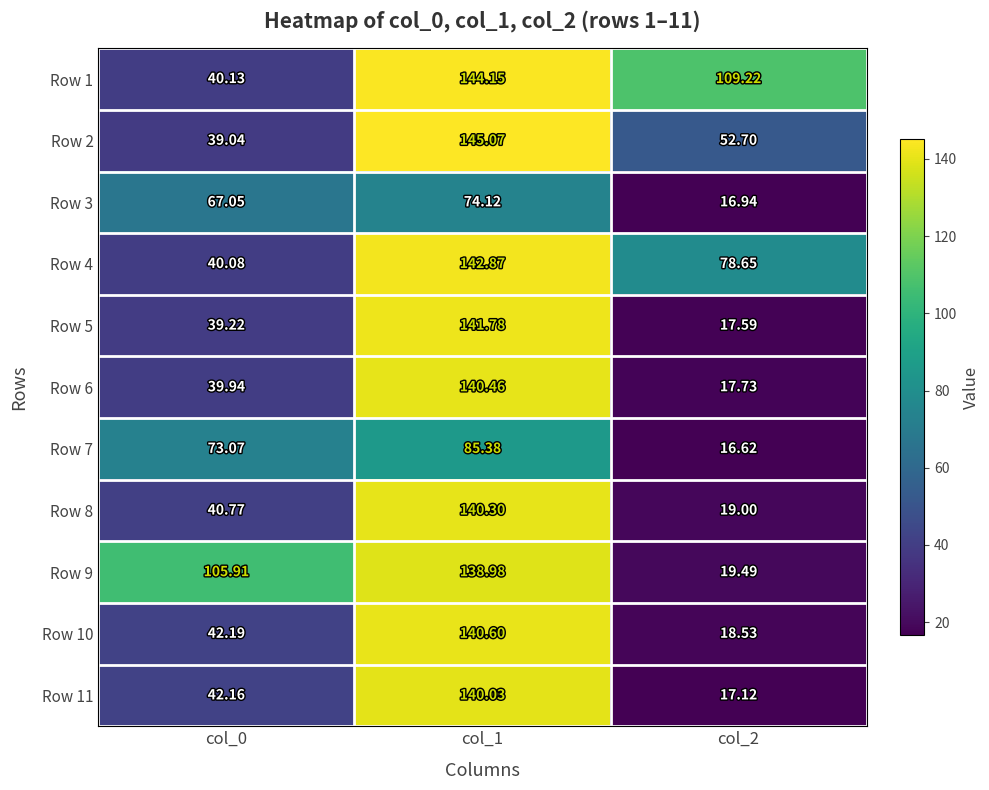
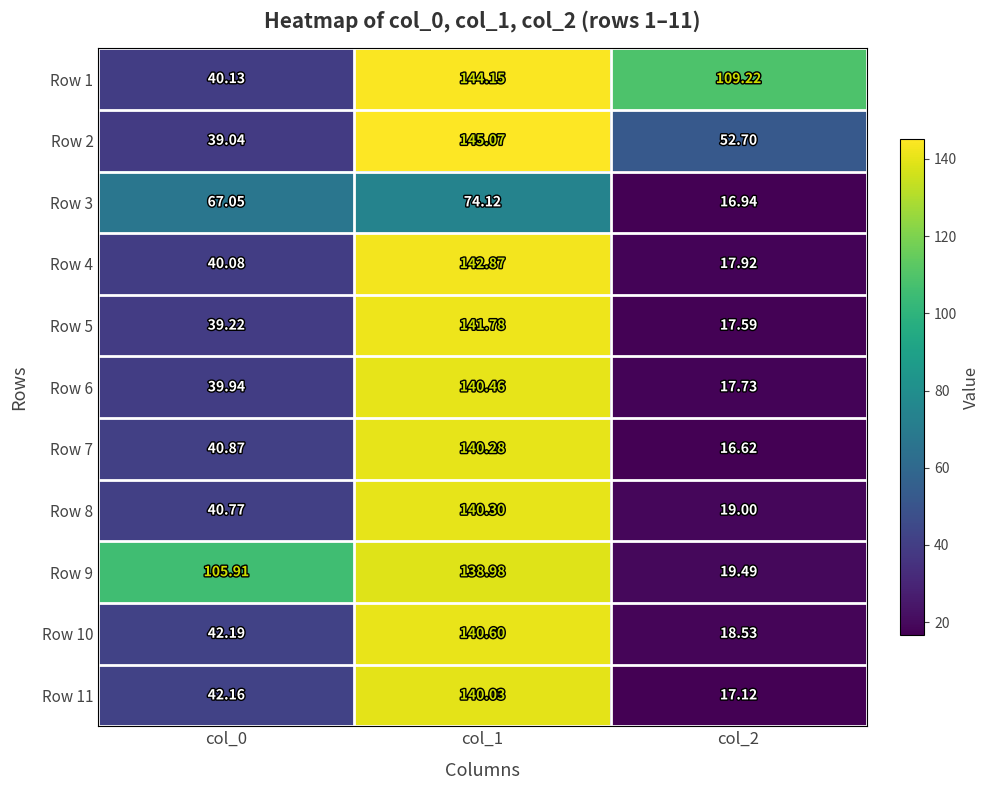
  {
    "Row 1": {
      "col_0": 40.13,
      "col_1": 144.15,
      "col_2": 109.22
    },
    "Row 2": {
      "col_0": 39.04,
      "col_1": 145.07,
      "col_2": 52.70
    },
    "Row 3": {
      "col_0": 67.05,
      "col_1": 74.12,
      "col_2": 16.94
    },
    "Row 4": {
      "col_0": 40.08,
      "col_1": 142.87,
-     "col_2": 78.65
+     "col_2": 17.92
    },
    "Row 5": {
      "col_0": 39.22,
      "col_1": 141.78,
      "col_2": 17.59
    },
    "Row 6": {
      "col_0": 39.94,
      "col_1": 140.46,
      "col_2": 17.73
    },
    "Row 7": {
-     "col_0": 73.07,
-     "col_1": 85.38,
+     "col_0": 40.87,
+     "col_1": 140.28,
      "col_2": 16.62
    },
    "Row 8": {
      "col_0": 40.77,
      "col_1": 140.30,
      "col_2": 19.00
    },
    "Row 9": {
      "col_0": 105.91,
      "col_1": 138.98,
      "col_2": 19.49
    },
    "Row 10": {
      "col_0": 42.19,
      "col_1": 140.60,
      "col_2": 18.53
    },
    "Row 11": {
      "col_0": 42.16,
      "col_1": 140.03,
      "col_2": 17.12
    }
  }
